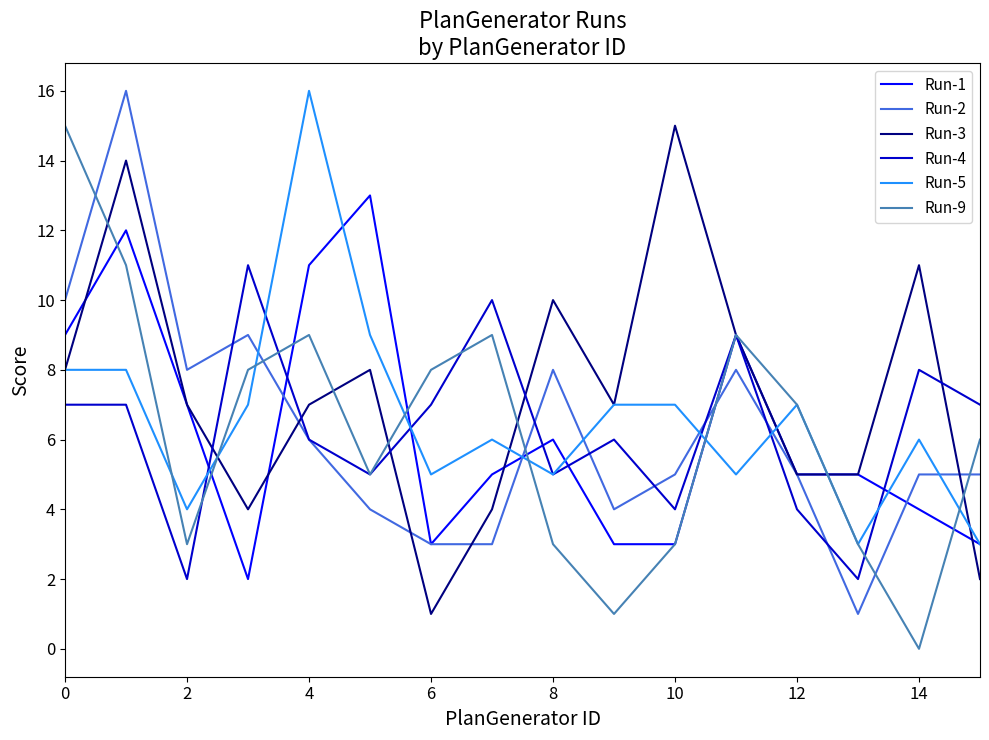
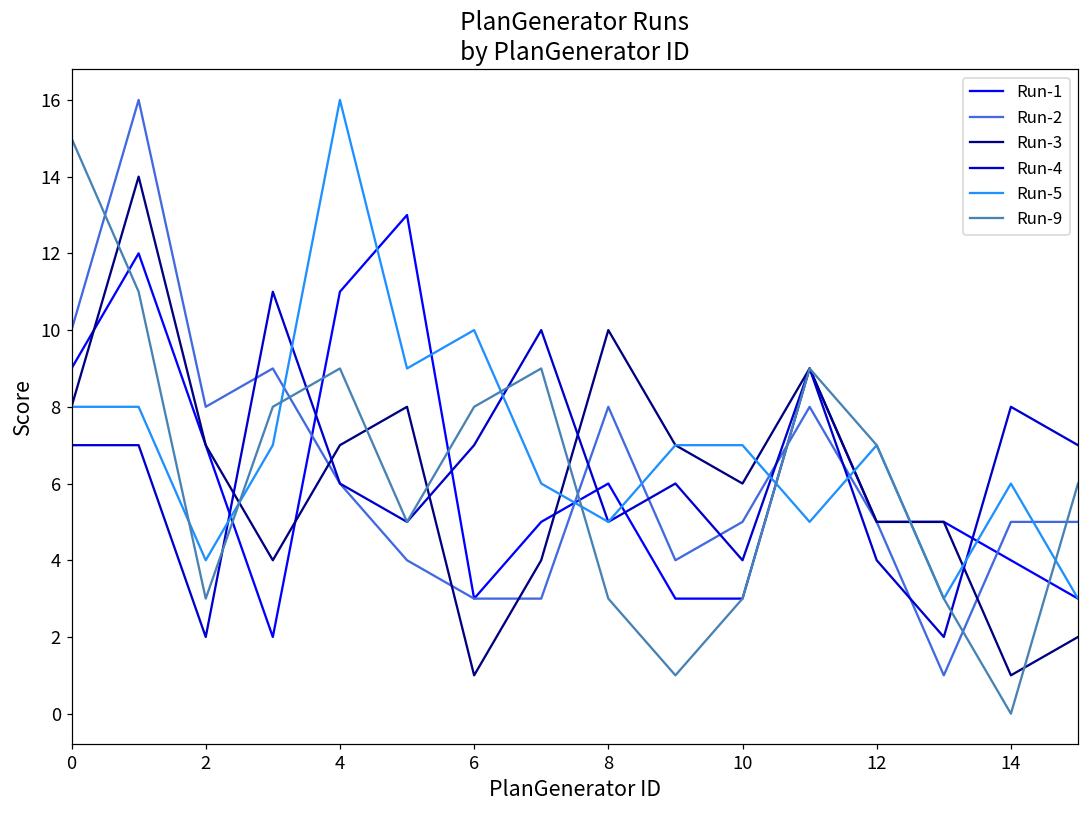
  {
    "Run-3": {
      "4": 7,
      "6": 1,
      "8": 10,
-     "10": 15,
-     "14": 11
+     "10": 6,
+     "14": 1
    },
    "Run-5": {
      "2": 4,
      "4": 16,
-     "6": 5,
+     "6": 10,
      "10": 7,
      "14": 6
    }
  }
